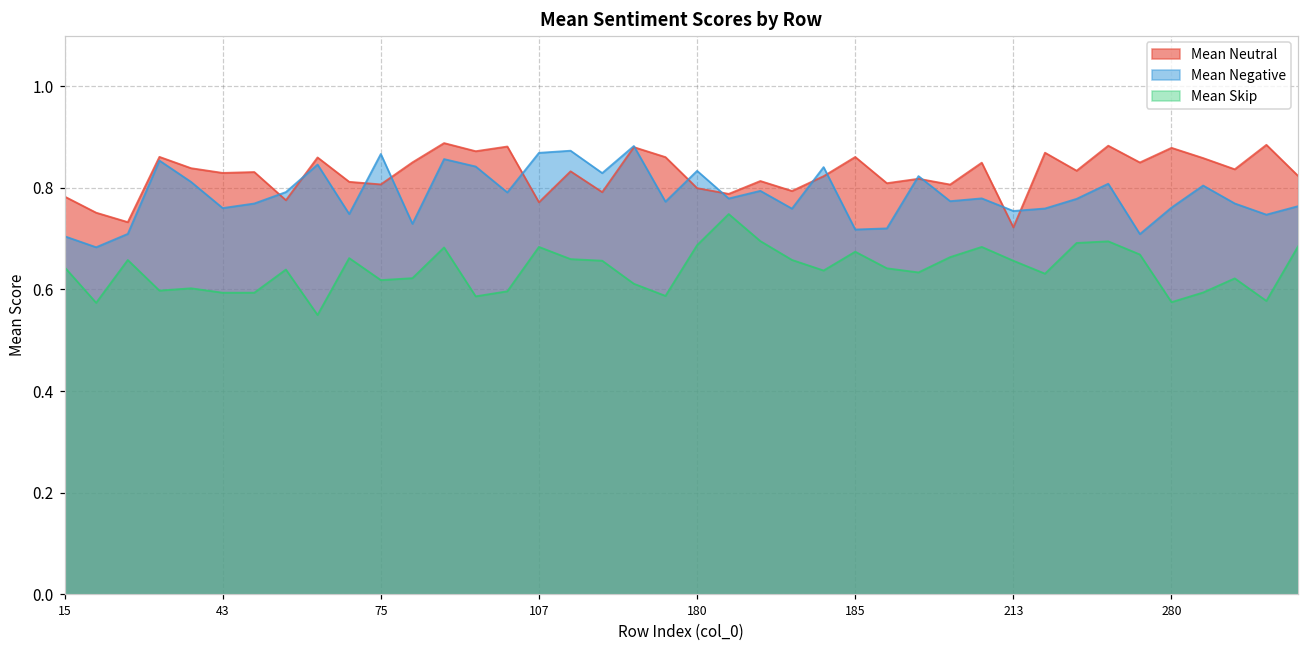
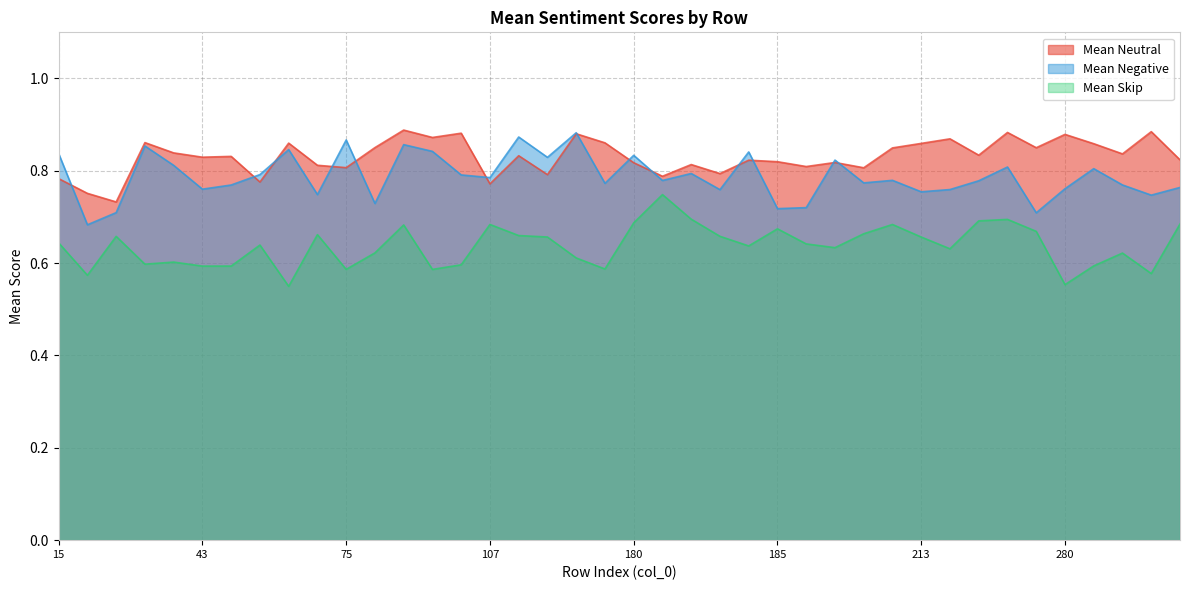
  {
    "Mean Neutral": {
      "15": 0.78,
      "43": 0.83,
      "75": 0.81,
      "107": 0.77,
-     "180": 0.80,
-     "185": 0.86,
-     "213": 0.72,
+     "180": 0.82,
+     "185": 0.82,
+     "213": 0.86,
      "280": 0.88
    },
    "Mean Negative": {
-     "15": 0.70,
+     "15": 0.84,
      "43": 0.76,
      "75": 0.87,
-     "107": 0.87,
+     "107": 0.79,
      "180": 0.83,
      "185": 0.72,
      "213": 0.75,
      "280": 0.76
    },
    "Mean Skip": {
      "15": 0.64,
      "43": 0.59,
-     "75": 0.62,
+     "75": 0.59,
      "107": 0.68,
      "180": 0.69,
      "185": 0.67,
      "213": 0.66,
-     "280": 0.58
+     "280": 0.55
    }
  }
